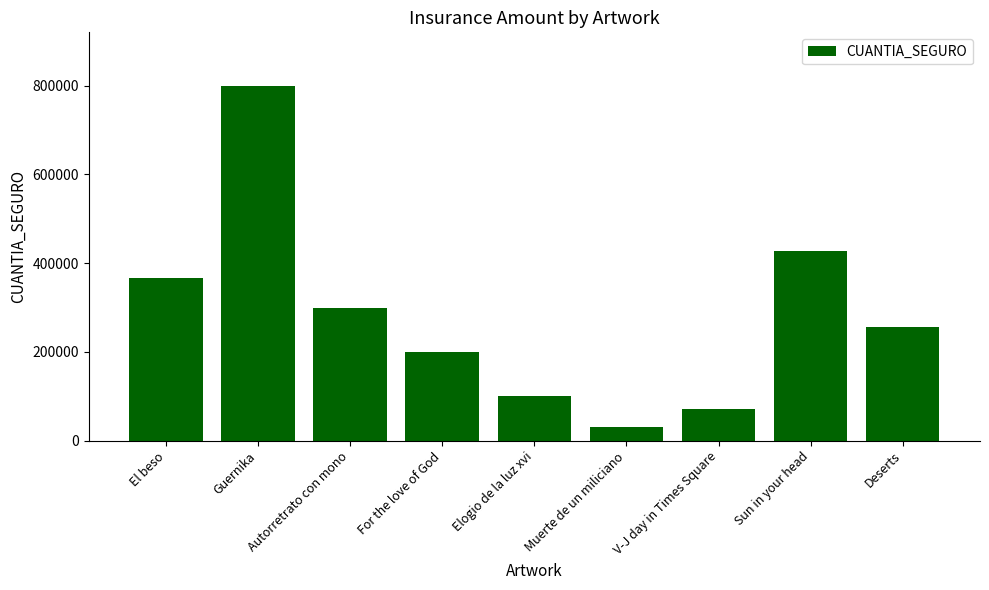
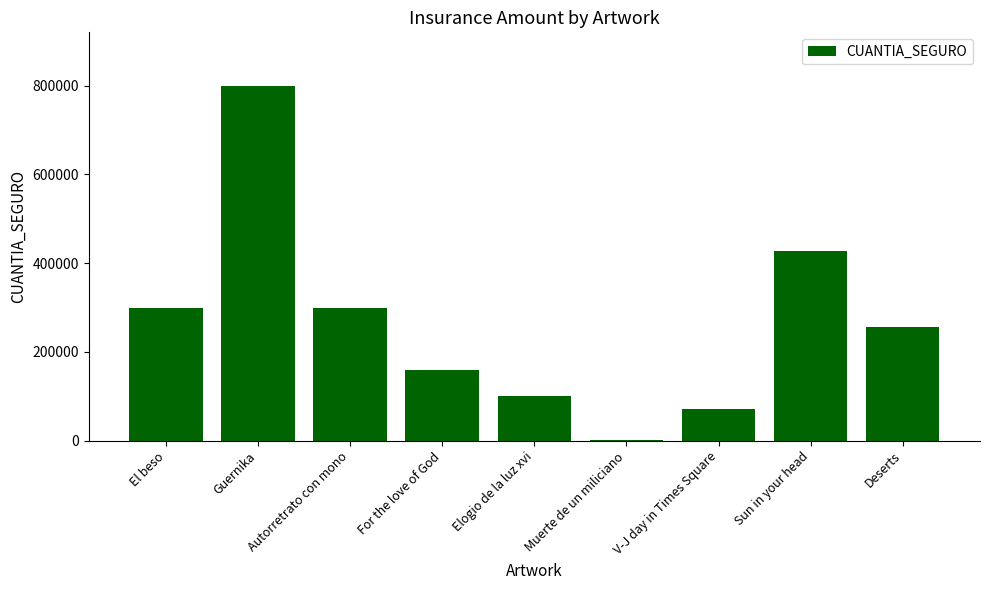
  {
-   "El beso": 370000,
+   "El beso": 300000,
    "Guernika": 800000,
    "Autorretrato con mono": 300000,
-   "For the love of God": 200000,
+   "For the love of God": 160000,
    "Elogio de la luz xvi": 100000,
-   "Muerte de un miliciano": 30000,
+   "Muerte de un miliciano": 0,
    "V-J day in Times Square": 70000,
    "Sun in your head": 430000,
    "Deserts": 260000
  }
